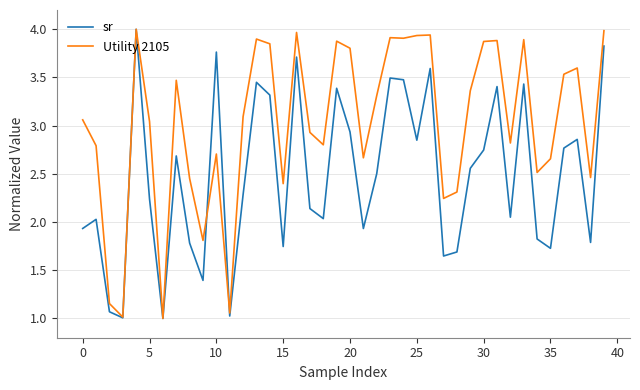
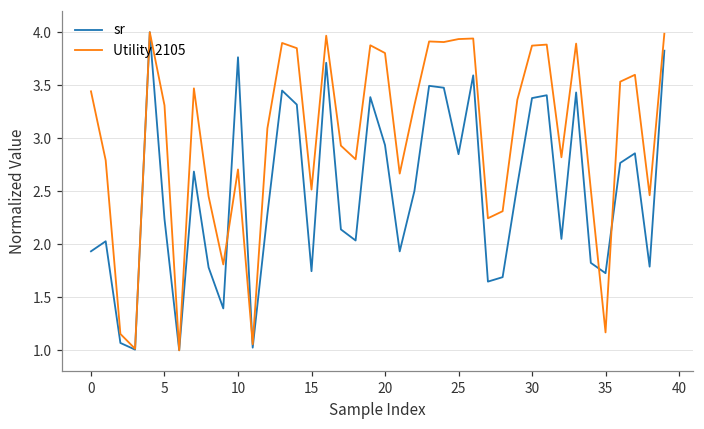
  {
    "sr": {
      "0": 1.9,
      "5": 2.2,
      "10": 3.8,
      "15": 1.7,
      "20": 2.9,
      "25": 2.8,
-     "30": 2.7,
+     "30": 3.4,
      "35": 1.7
    },
    "Utility 2105": {
-     "0": 3.1,
-     "5": 3.0,
+     "0": 3.4,
+     "5": 3.3,
      "10": 2.7,
-     "15": 2.4,
+     "15": 2.5,
      "20": 3.8,
      "25": 3.9,
      "30": 3.9,
-     "35": 2.7
+     "35": 1.2
    }
  }
